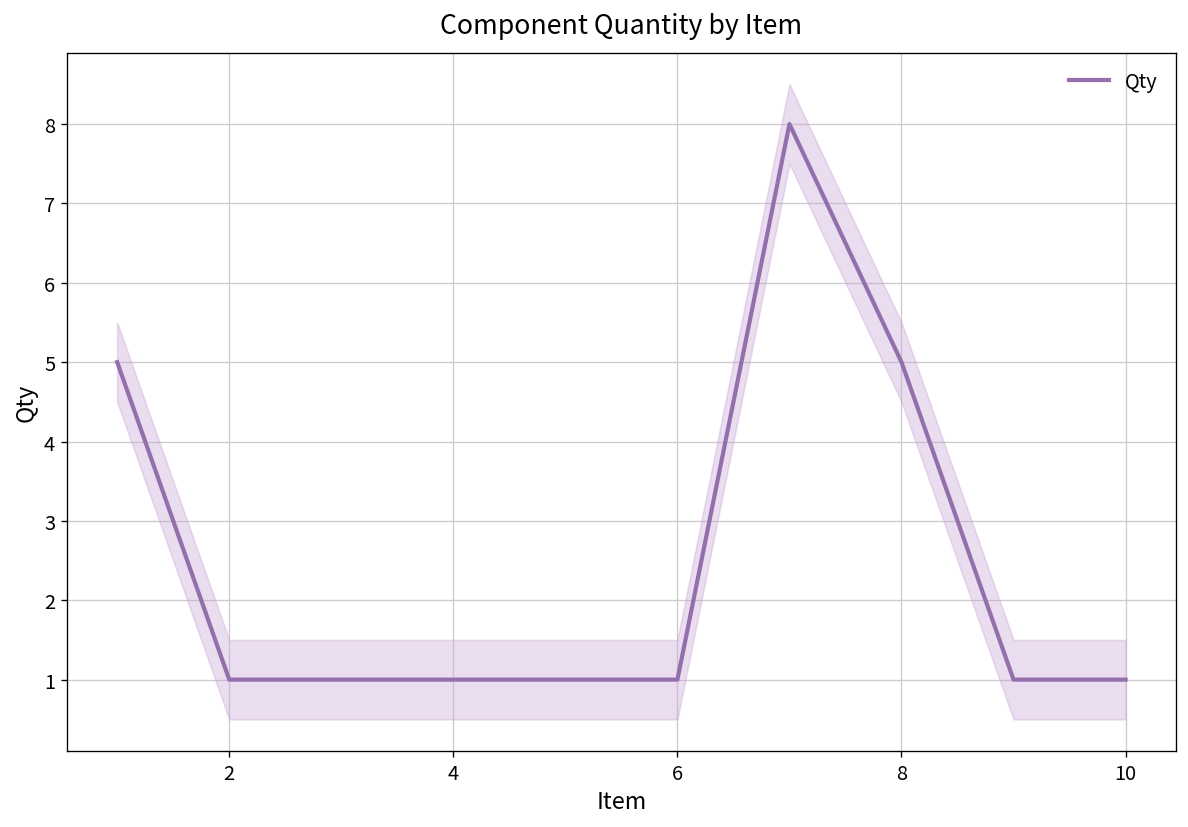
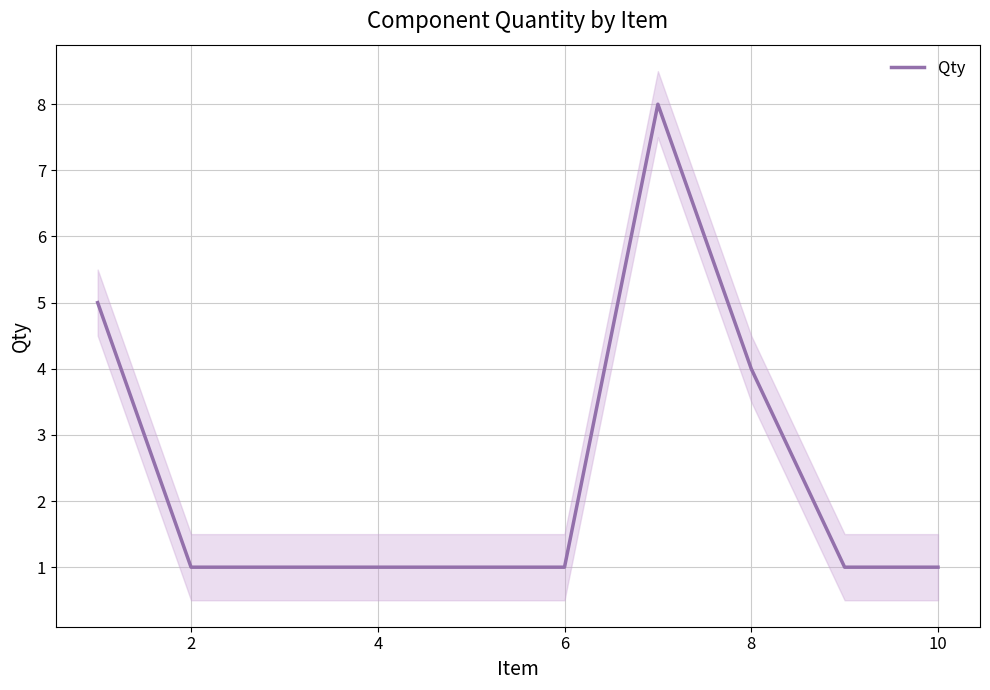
  {
    "Qty": {
      "2": 1,
      "4": 1,
      "6": 1,
-     "8": 5,
+     "8": 4,
      "10": 1
    }
  }
